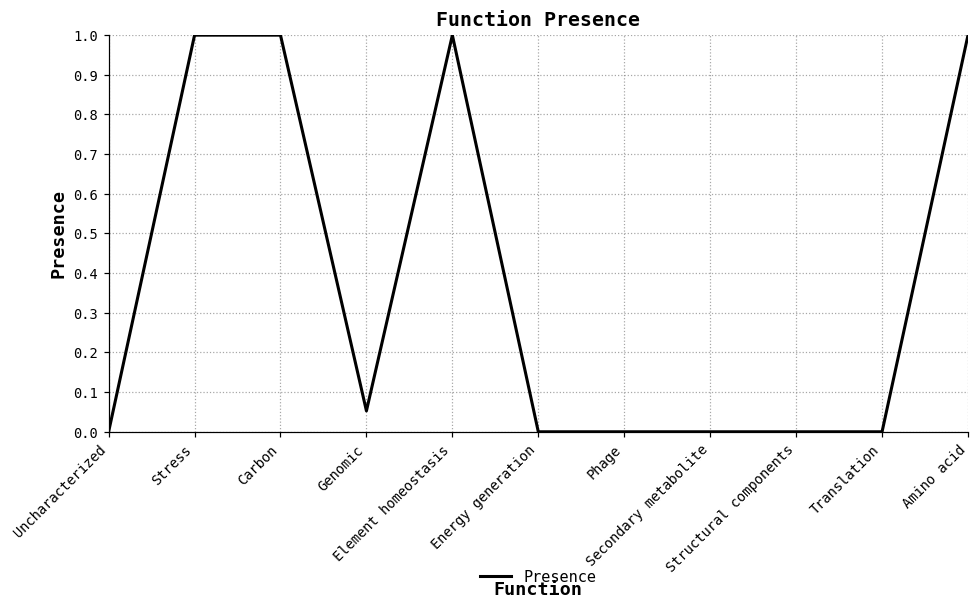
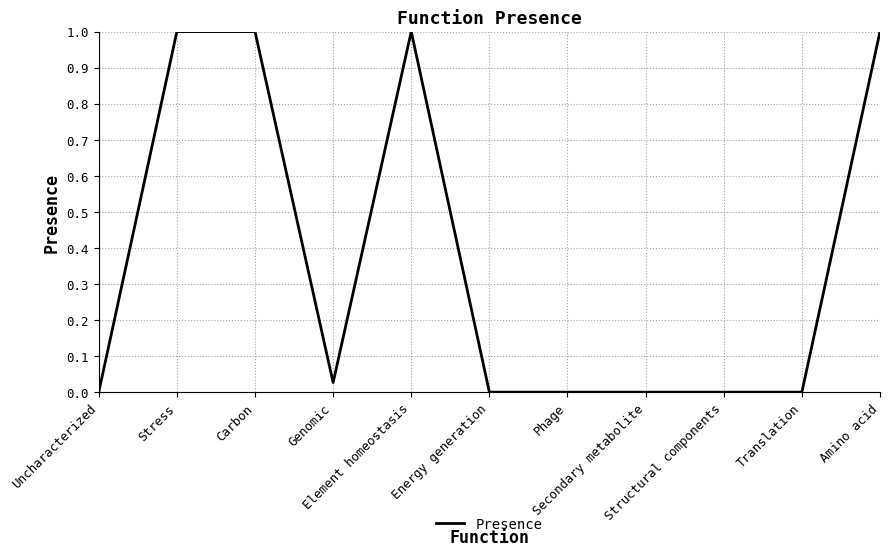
  {
    "Uncharacterized": 0.00,
    "Stress": 1.00,
    "Carbon": 1.00,
-   "Genomic": 0.05,
+   "Genomic": 0.03,
    "Element homeostasis": 1.00,
    "Energy generation": 0.00,
    "Phage": 0.00,
    "Secondary metabolite": 0.00,
    "Structural components": 0.00,
    "Translation": 0.00,
    "Amino acid": 1.00
  }
